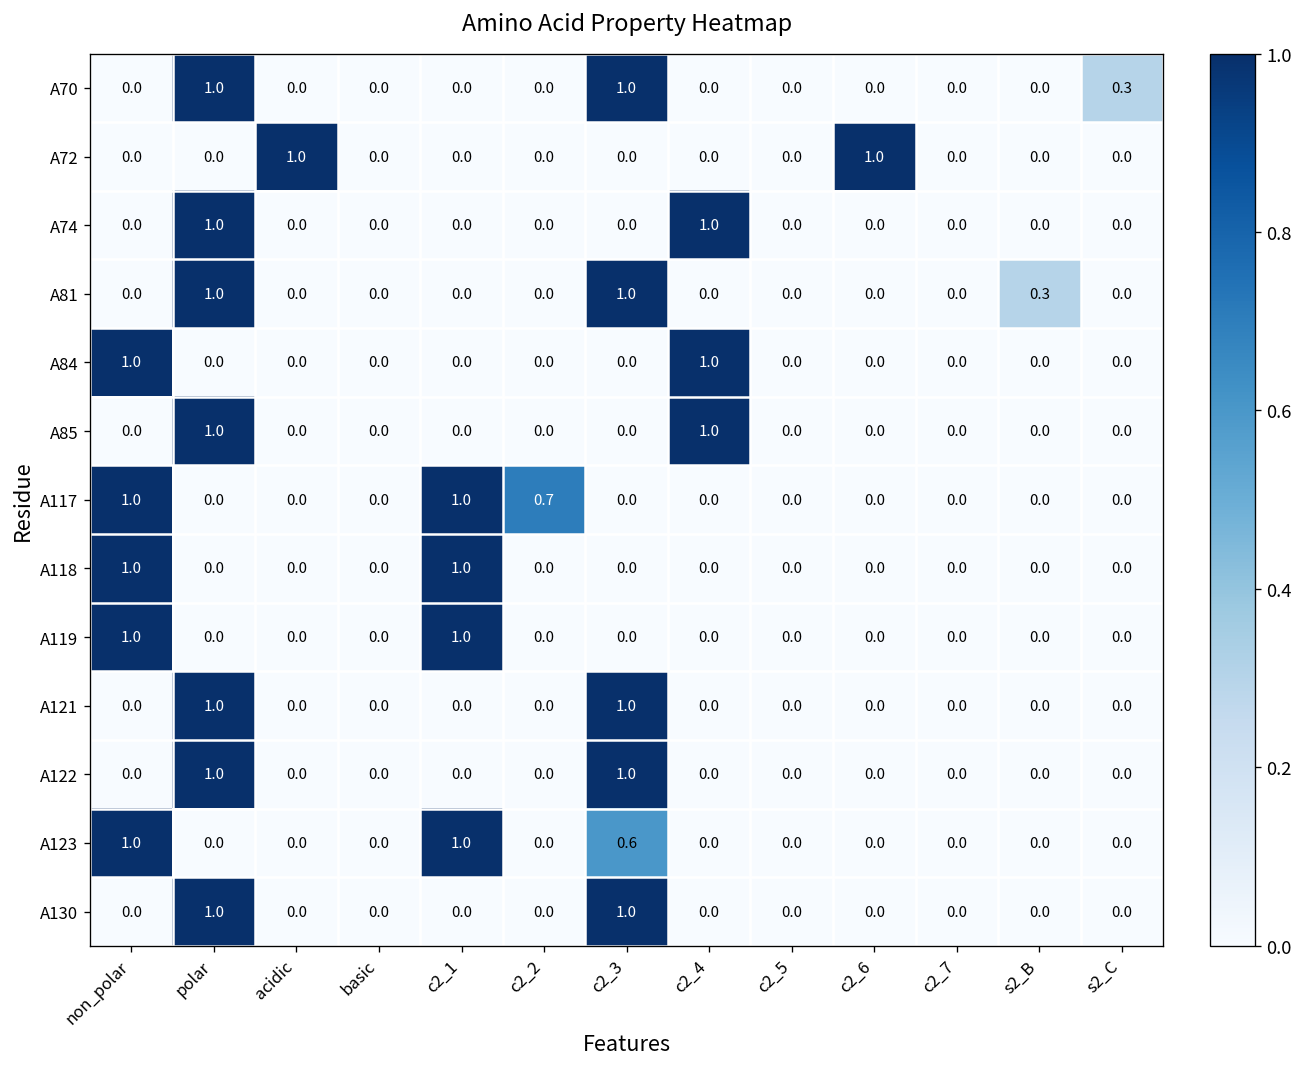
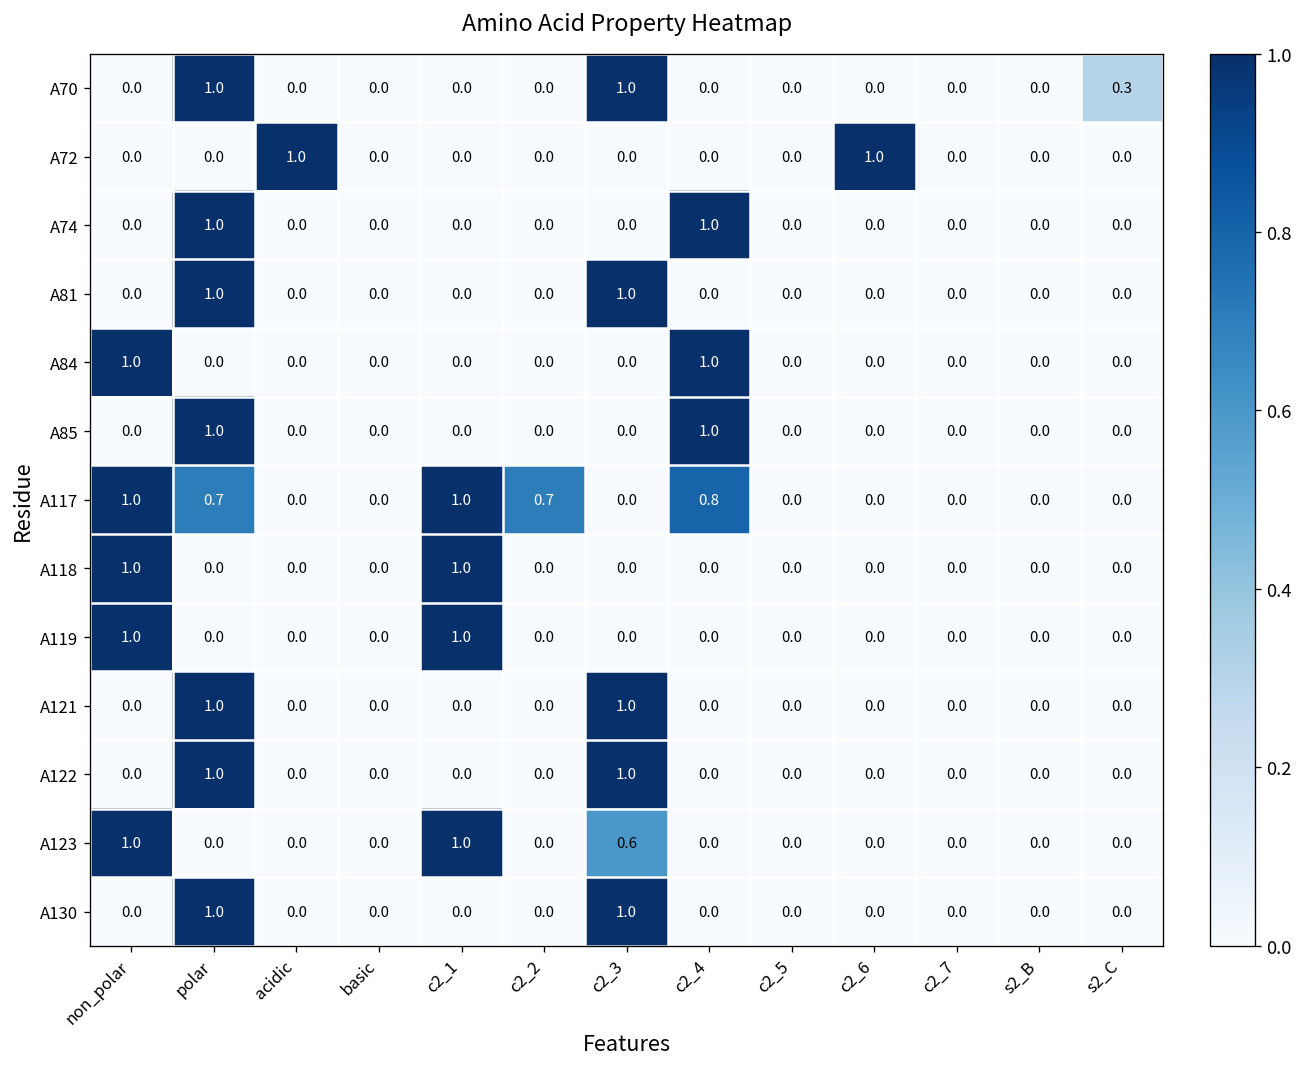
  {
    "A70": {
      "non_polar": 0.0,
      "polar": 1.0,
      "acidic": 0.0,
      "basic": 0.0,
      "c2_1": 0.0,
      "c2_2": 0.0,
      "c2_3": 1.0,
      "c2_4": 0.0,
      "c2_5": 0.0,
      "c2_6": 0.0,
      "c2_7": 0.0,
      "s2_B": 0.0,
      "s2_C": 0.3
    },
    "A72": {
      "non_polar": 0.0,
      "polar": 0.0,
      "acidic": 1.0,
      "basic": 0.0,
      "c2_1": 0.0,
      "c2_2": 0.0,
      "c2_3": 0.0,
      "c2_4": 0.0,
      "c2_5": 0.0,
      "c2_6": 1.0,
      "c2_7": 0.0,
      "s2_B": 0.0,
      "s2_C": 0.0
    },
    "A74": {
      "non_polar": 0.0,
      "polar": 1.0,
      "acidic": 0.0,
      "basic": 0.0,
      "c2_1": 0.0,
      "c2_2": 0.0,
      "c2_3": 0.0,
      "c2_4": 1.0,
      "c2_5": 0.0,
      "c2_6": 0.0,
      "c2_7": 0.0,
      "s2_B": 0.0,
      "s2_C": 0.0
    },
    "A81": {
      "non_polar": 0.0,
      "polar": 1.0,
      "acidic": 0.0,
      "basic": 0.0,
      "c2_1": 0.0,
      "c2_2": 0.0,
      "c2_3": 1.0,
      "c2_4": 0.0,
      "c2_5": 0.0,
      "c2_6": 0.0,
      "c2_7": 0.0,
-     "s2_B": 0.3,
+     "s2_B": 0.0,
      "s2_C": 0.0
    },
    "A84": {
      "non_polar": 1.0,
      "polar": 0.0,
      "acidic": 0.0,
      "basic": 0.0,
      "c2_1": 0.0,
      "c2_2": 0.0,
      "c2_3": 0.0,
      "c2_4": 1.0,
      "c2_5": 0.0,
      "c2_6": 0.0,
      "c2_7": 0.0,
      "s2_B": 0.0,
      "s2_C": 0.0
    },
    "A85": {
      "non_polar": 0.0,
      "polar": 1.0,
      "acidic": 0.0,
      "basic": 0.0,
      "c2_1": 0.0,
      "c2_2": 0.0,
      "c2_3": 0.0,
      "c2_4": 1.0,
      "c2_5": 0.0,
      "c2_6": 0.0,
      "c2_7": 0.0,
      "s2_B": 0.0,
      "s2_C": 0.0
    },
    "A117": {
      "non_polar": 1.0,
-     "polar": 0.0,
+     "polar": 0.7,
      "acidic": 0.0,
      "basic": 0.0,
      "c2_1": 1.0,
      "c2_2": 0.7,
      "c2_3": 0.0,
-     "c2_4": 0.0,
+     "c2_4": 0.8,
      "c2_5": 0.0,
      "c2_6": 0.0,
      "c2_7": 0.0,
      "s2_B": 0.0,
      "s2_C": 0.0
    },
    "A118": {
      "non_polar": 1.0,
      "polar": 0.0,
      "acidic": 0.0,
      "basic": 0.0,
      "c2_1": 1.0,
      "c2_2": 0.0,
      "c2_3": 0.0,
      "c2_4": 0.0,
      "c2_5": 0.0,
      "c2_6": 0.0,
      "c2_7": 0.0,
      "s2_B": 0.0,
      "s2_C": 0.0
    },
    "A119": {
      "non_polar": 1.0,
      "polar": 0.0,
      "acidic": 0.0,
      "basic": 0.0,
      "c2_1": 1.0,
      "c2_2": 0.0,
      "c2_3": 0.0,
      "c2_4": 0.0,
      "c2_5": 0.0,
      "c2_6": 0.0,
      "c2_7": 0.0,
      "s2_B": 0.0,
      "s2_C": 0.0
    },
    "A121": {
      "non_polar": 0.0,
      "polar": 1.0,
      "acidic": 0.0,
      "basic": 0.0,
      "c2_1": 0.0,
      "c2_2": 0.0,
      "c2_3": 1.0,
      "c2_4": 0.0,
      "c2_5": 0.0,
      "c2_6": 0.0,
      "c2_7": 0.0,
      "s2_B": 0.0,
      "s2_C": 0.0
    },
    "A122": {
      "non_polar": 0.0,
      "polar": 1.0,
      "acidic": 0.0,
      "basic": 0.0,
      "c2_1": 0.0,
      "c2_2": 0.0,
      "c2_3": 1.0,
      "c2_4": 0.0,
      "c2_5": 0.0,
      "c2_6": 0.0,
      "c2_7": 0.0,
      "s2_B": 0.0,
      "s2_C": 0.0
    },
    "A123": {
      "non_polar": 1.0,
      "polar": 0.0,
      "acidic": 0.0,
      "basic": 0.0,
      "c2_1": 1.0,
      "c2_2": 0.0,
      "c2_3": 0.6,
      "c2_4": 0.0,
      "c2_5": 0.0,
      "c2_6": 0.0,
      "c2_7": 0.0,
      "s2_B": 0.0,
      "s2_C": 0.0
    },
    "A130": {
      "non_polar": 0.0,
      "polar": 1.0,
      "acidic": 0.0,
      "basic": 0.0,
      "c2_1": 0.0,
      "c2_2": 0.0,
      "c2_3": 1.0,
      "c2_4": 0.0,
      "c2_5": 0.0,
      "c2_6": 0.0,
      "c2_7": 0.0,
      "s2_B": 0.0,
      "s2_C": 0.0
    }
  }
